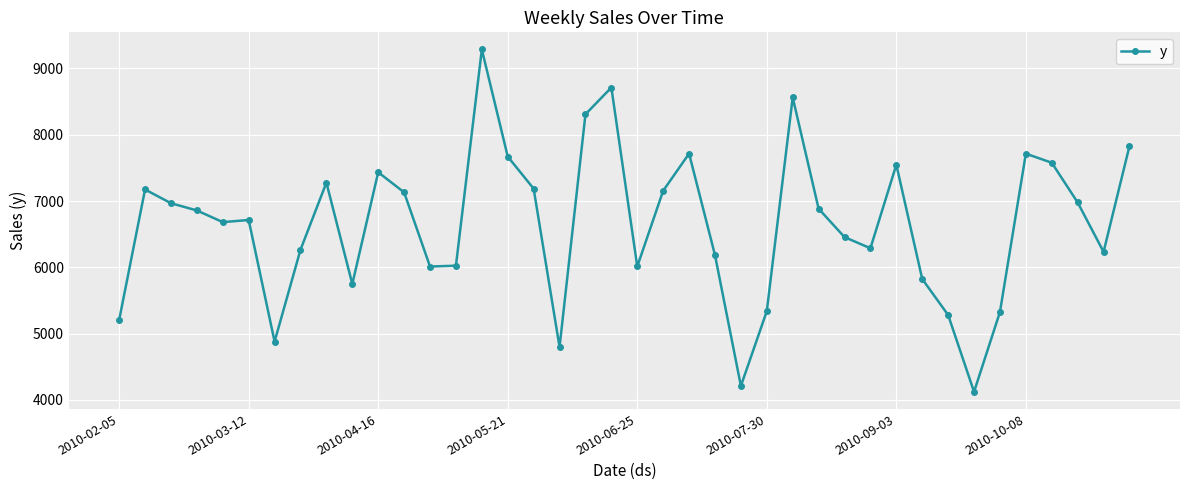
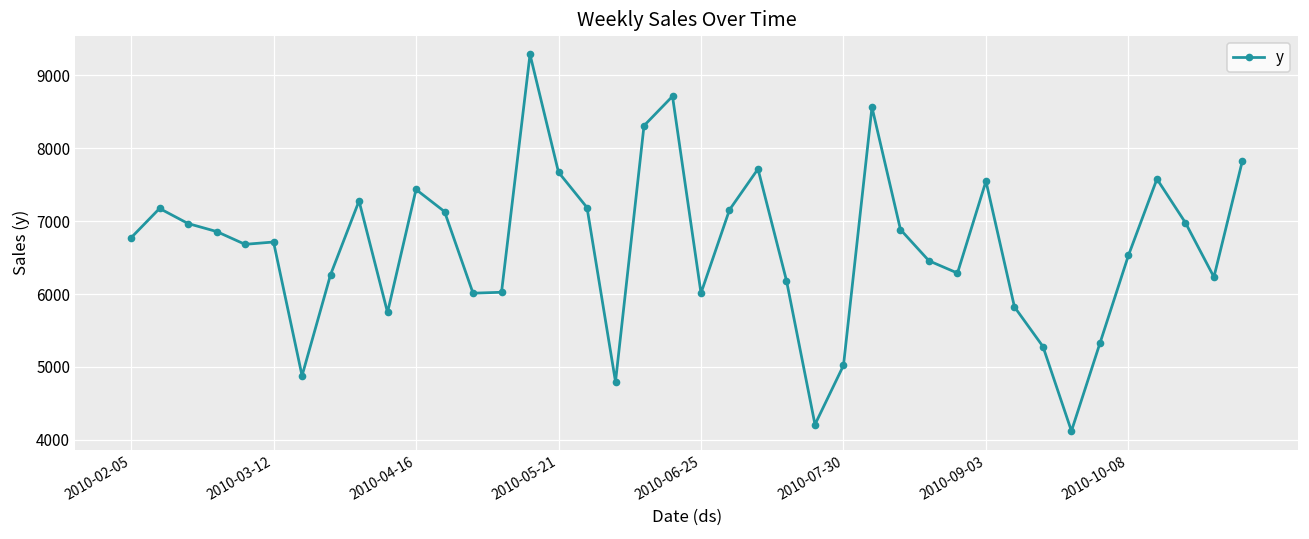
  {
-   "2010-02-05": 5200,
+   "2010-02-05": 6800,
    "2010-03-12": 6700,
    "2010-04-16": 7400,
    "2010-05-21": 7700,
    "2010-06-25": 6000,
-   "2010-07-30": 5300,
+   "2010-07-30": 5000,
    "2010-09-03": 7500,
-   "2010-10-08": 7700
+   "2010-10-08": 6500
  }
